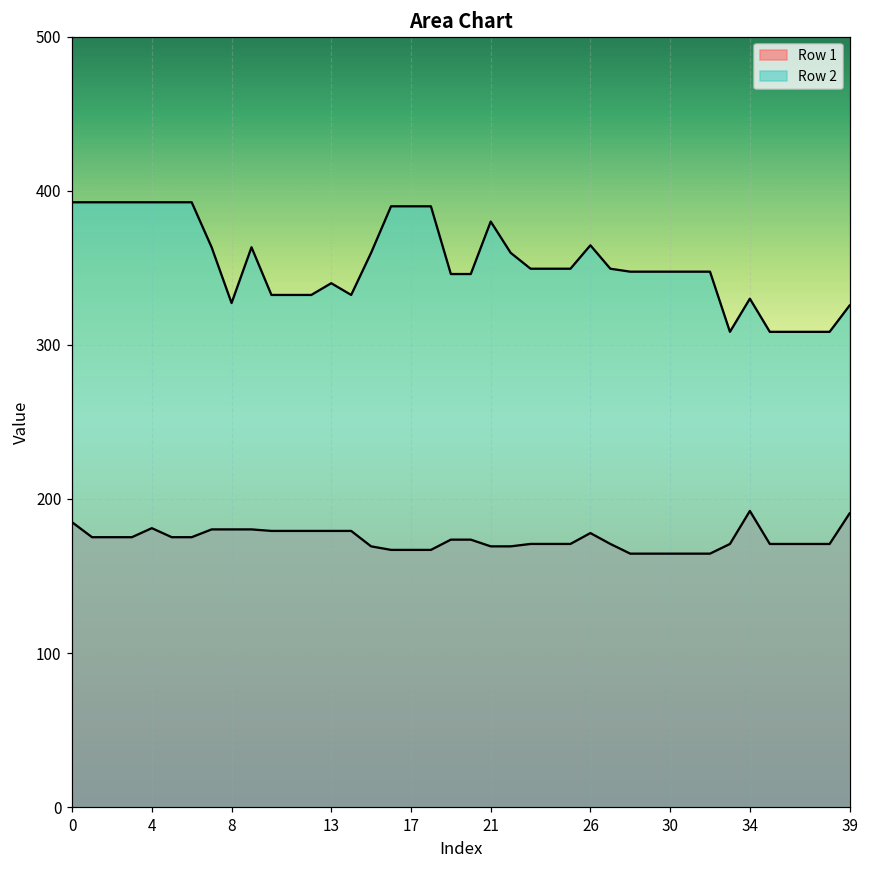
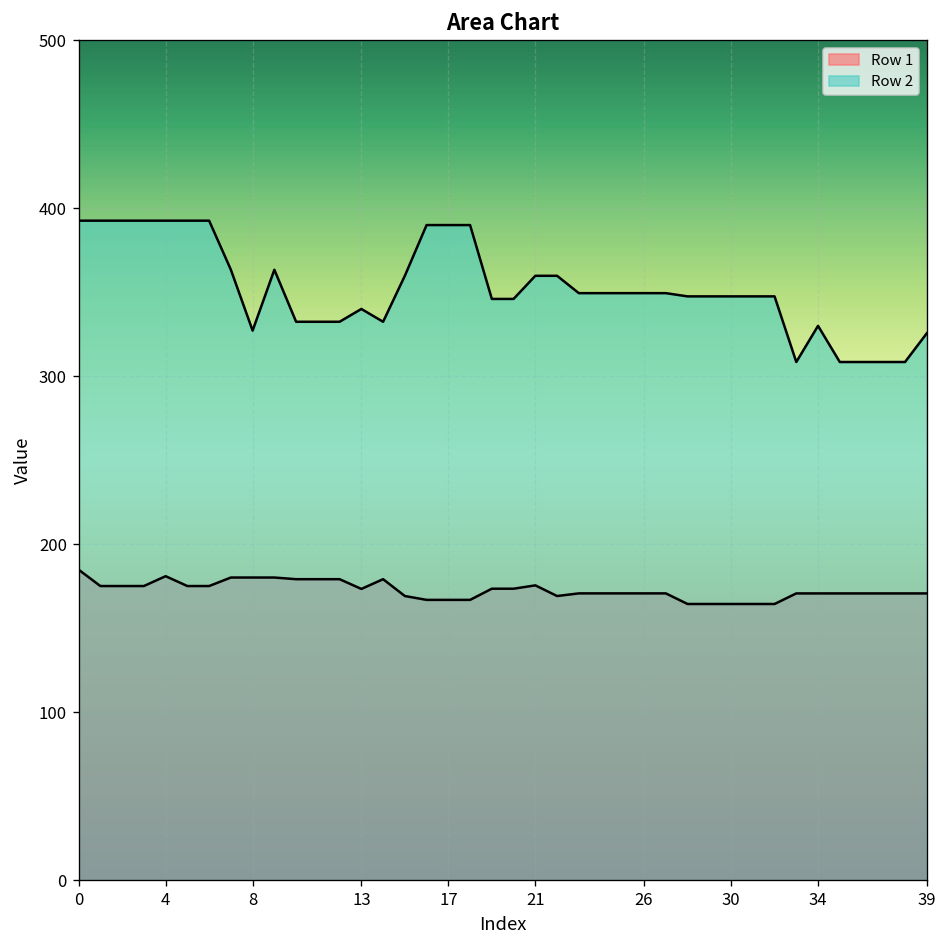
  {
    "Row 1": {
      "0": 185,
      "4": 181,
      "8": 180,
-     "13": 179,
+     "13": 173,
      "17": 167,
-     "21": 169,
-     "26": 178,
+     "21": 176,
+     "26": 171,
      "30": 164,
-     "34": 192,
-     "39": 191
+     "34": 171,
+     "39": 171
    },
    "Row 2": {
      "0": 393,
      "4": 393,
      "8": 327,
      "13": 340,
      "17": 390,
-     "21": 380,
-     "26": 365,
+     "21": 360,
+     "26": 349,
      "30": 347,
      "34": 330,
      "39": 326
    }
  }
